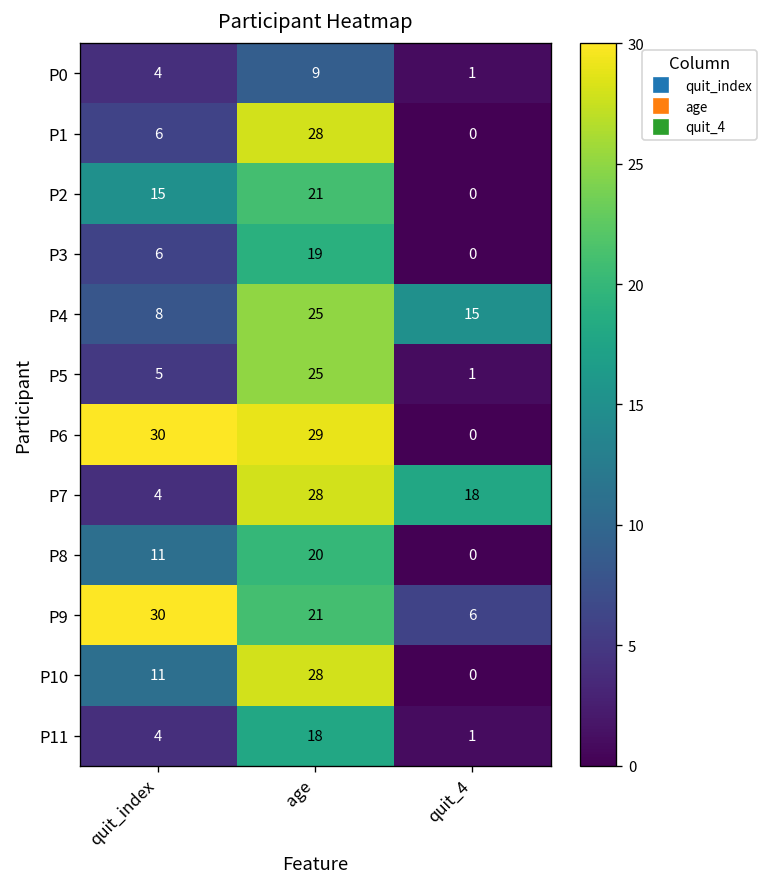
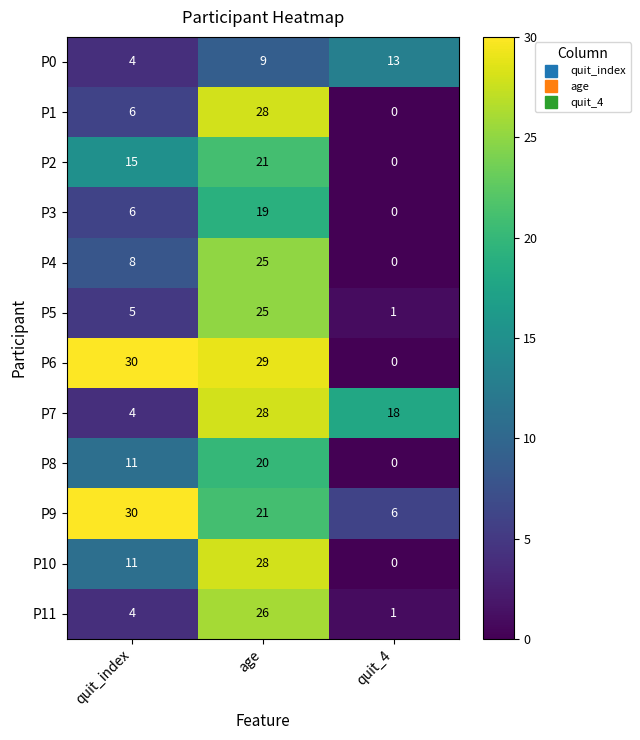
  {
    "P0": {
      "quit_index": 4,
      "age": 9,
-     "quit_4": 1
+     "quit_4": 13
    },
    "P1": {
      "quit_index": 6,
      "age": 28,
      "quit_4": 0
    },
    "P2": {
      "quit_index": 15,
      "age": 21,
      "quit_4": 0
    },
    "P3": {
      "quit_index": 6,
      "age": 19,
      "quit_4": 0
    },
    "P4": {
      "quit_index": 8,
      "age": 25,
-     "quit_4": 15
+     "quit_4": 0
    },
    "P5": {
      "quit_index": 5,
      "age": 25,
      "quit_4": 1
    },
    "P6": {
      "quit_index": 30,
      "age": 29,
      "quit_4": 0
    },
    "P7": {
      "quit_index": 4,
      "age": 28,
      "quit_4": 18
    },
    "P8": {
      "quit_index": 11,
      "age": 20,
      "quit_4": 0
    },
    "P9": {
      "quit_index": 30,
      "age": 21,
      "quit_4": 6
    },
    "P10": {
      "quit_index": 11,
      "age": 28,
      "quit_4": 0
    },
    "P11": {
      "quit_index": 4,
-     "age": 18,
+     "age": 26,
      "quit_4": 1
    }
  }
